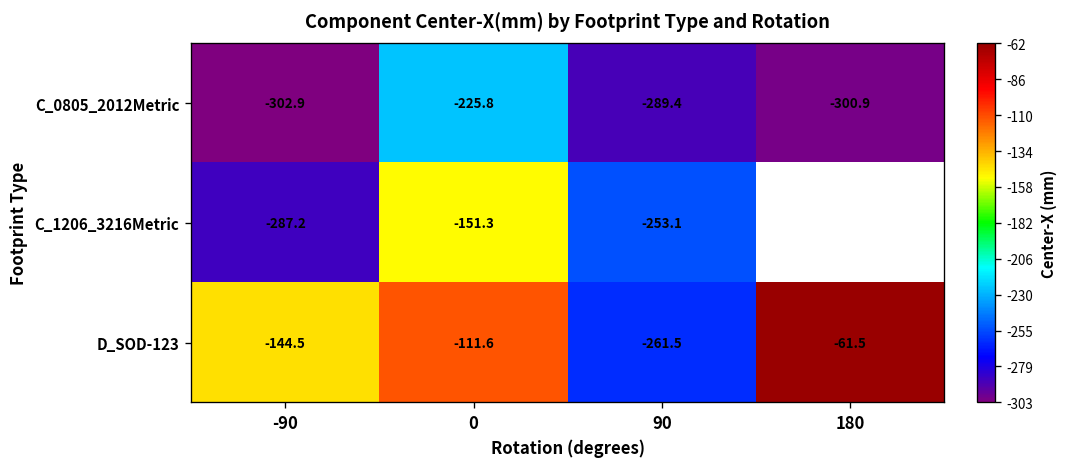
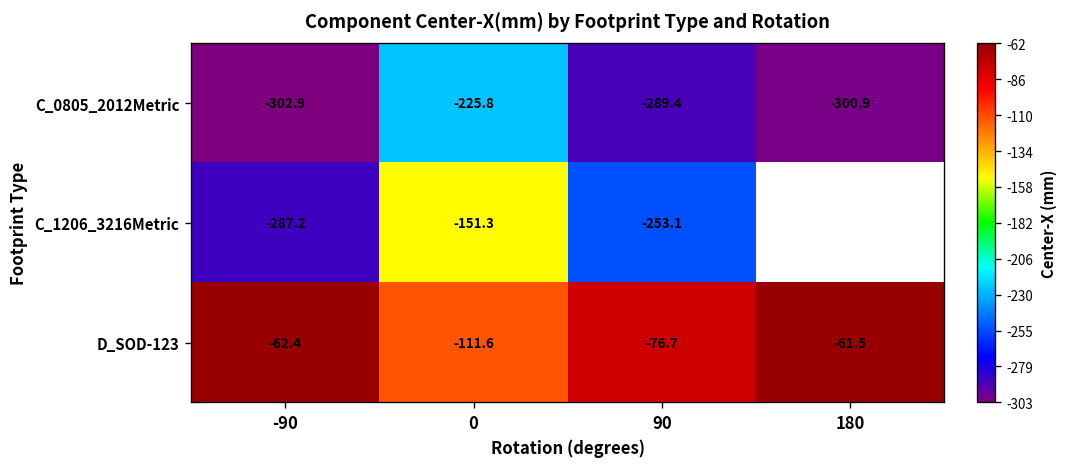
  {
    "C_0805_2012Metric": {
      "-90": -302.9,
      "0": -225.8,
      "90": -289.4,
      "180": -300.9
    },
    "C_1206_3216Metric": {
      "-90": -287.2,
      "0": -151.3,
      "90": -253.1
    },
    "D_SOD-123": {
-     "-90": -144.5,
+     "-90": -62.4,
      "0": -111.6,
-     "90": -261.5,
+     "90": -76.7,
      "180": -61.5
    }
  }
